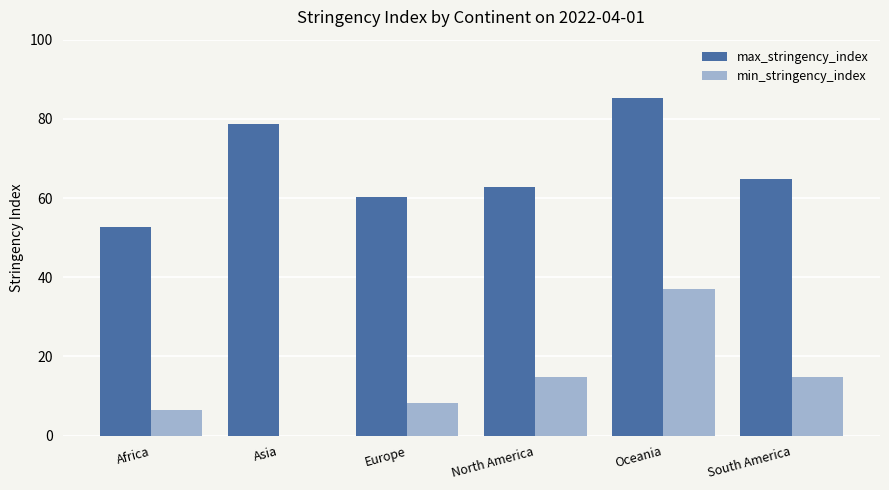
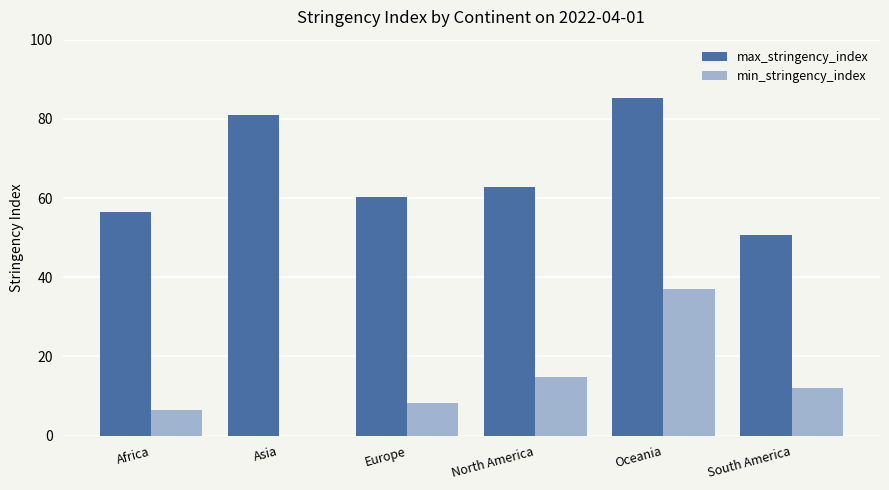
  {
    "max_stringency_index": {
-     "Africa": 53,
-     "Asia": 79,
+     "Africa": 56,
+     "Asia": 81,
      "Europe": 60,
      "North America": 63,
      "Oceania": 85,
-     "South America": 65
+     "South America": 51
    },
    "min_stringency_index": {
      "Africa": 7,
      "Asia": 0,
      "Europe": 8,
      "North America": 15,
      "Oceania": 37,
-     "South America": 15
+     "South America": 12
    }
  }
